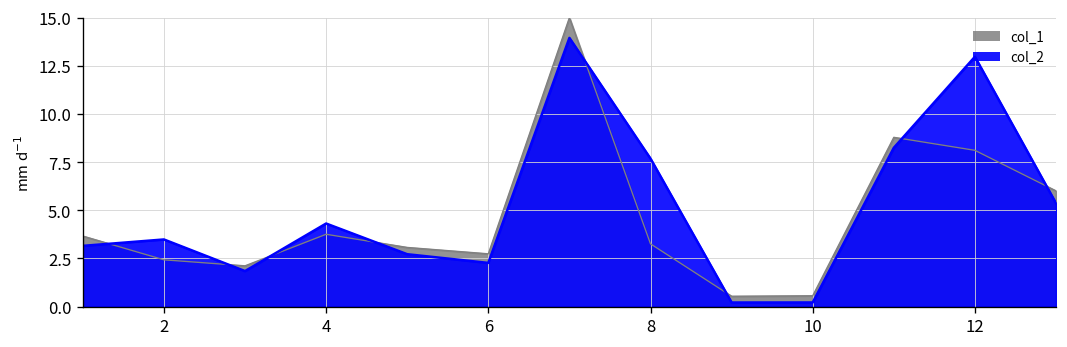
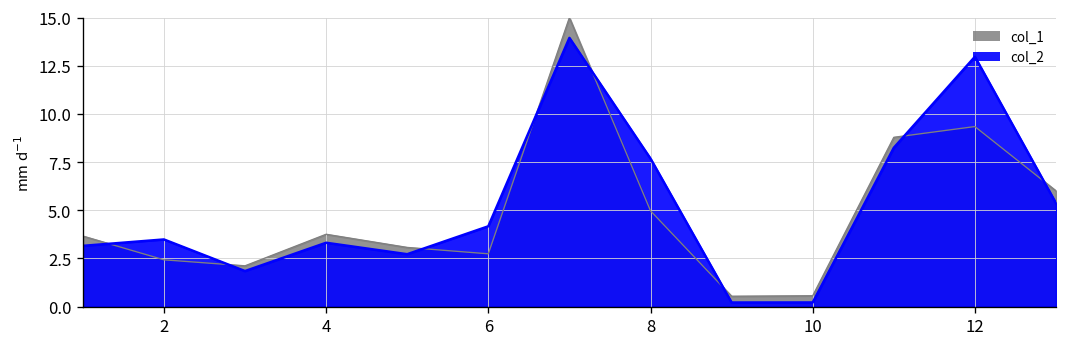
  {
    "col_1": {
      "2": 2.4,
      "4": 3.8,
      "6": 2.7,
-     "8": 3.3,
+     "8": 5.0,
      "10": 0.6,
-     "12": 8.1
+     "12": 9.3
    },
    "col_2": {
      "2": 3.5,
-     "4": 4.3,
-     "6": 2.3,
+     "4": 3.3,
+     "6": 4.2,
      "8": 7.7,
      "10": 0.2,
      "12": 13.0
    }
  }
